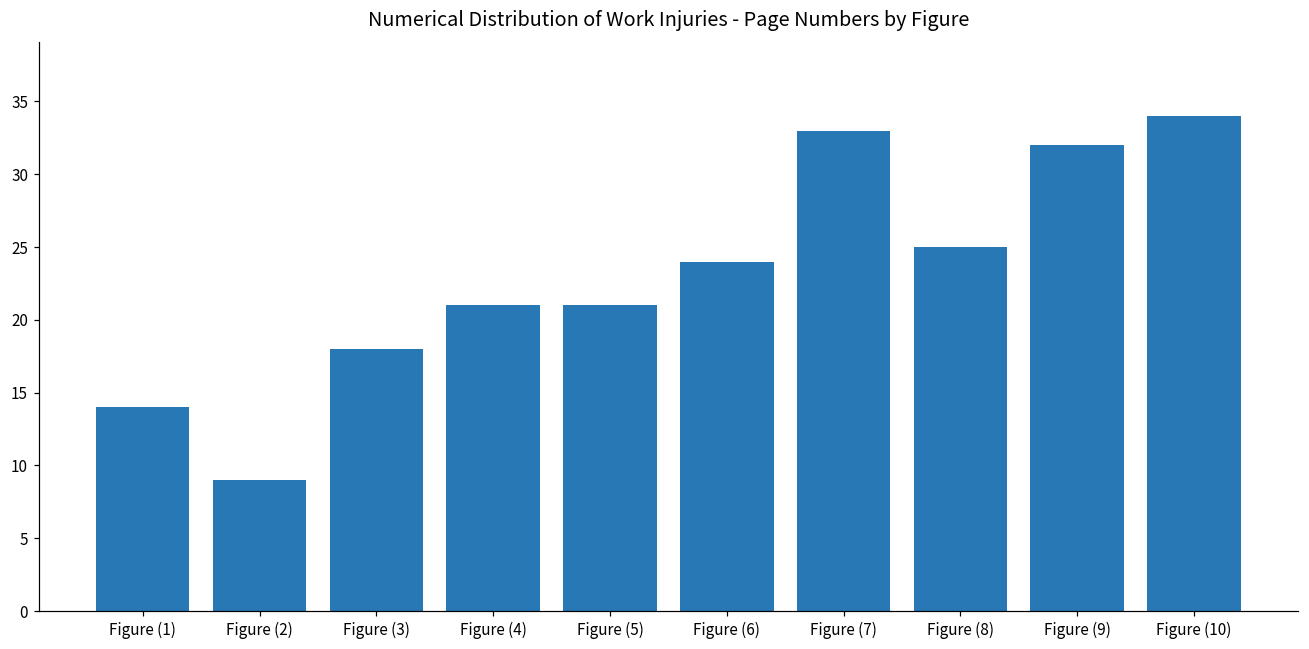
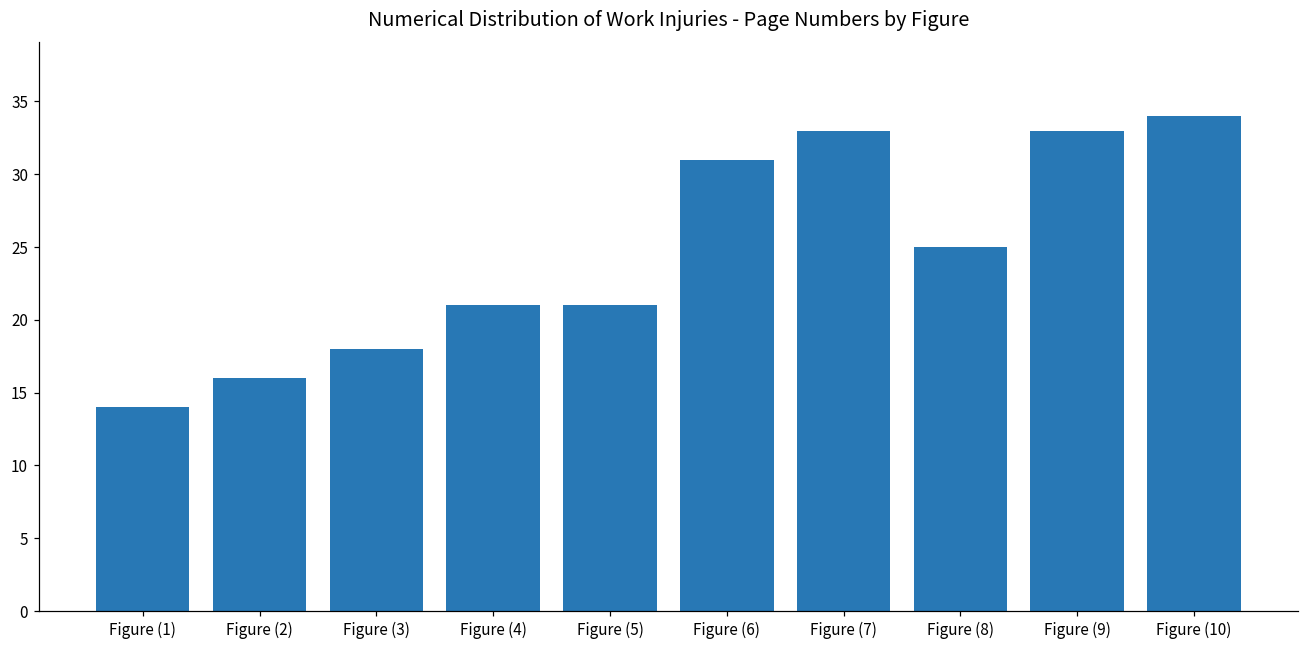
  {
    "Figure (1)": 14,
-   "Figure (2)": 9,
+   "Figure (2)": 16,
    "Figure (3)": 18,
    "Figure (4)": 21,
    "Figure (5)": 21,
-   "Figure (6)": 24,
+   "Figure (6)": 31,
    "Figure (7)": 33,
    "Figure (8)": 25,
-   "Figure (9)": 32,
+   "Figure (9)": 33,
    "Figure (10)": 34
  }
